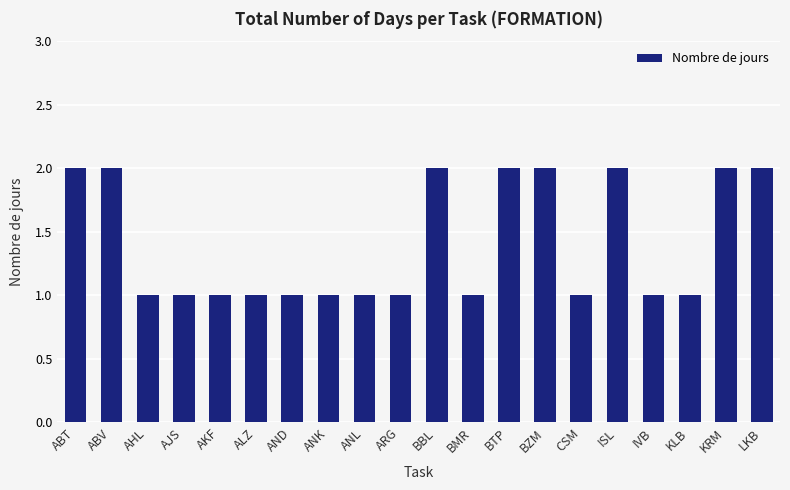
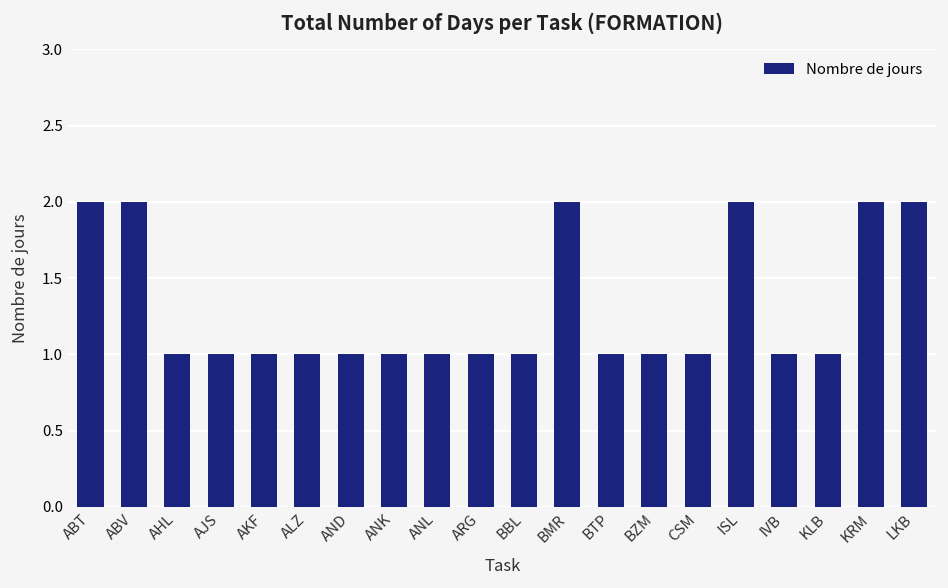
  {
    "ABT": 2,
    "ABV": 2,
    "AHL": 1,
    "AJS": 1,
    "AKF": 1,
    "ALZ": 1,
    "AND": 1,
    "ANK": 1,
    "ANL": 1,
    "ARG": 1,
-   "BBL": 2,
-   "BMR": 1,
-   "BTP": 2,
-   "BZM": 2,
+   "BBL": 1,
+   "BMR": 2,
+   "BTP": 1,
+   "BZM": 1,
    "CSM": 1,
    "ISL": 2,
    "IVB": 1,
    "KLB": 1,
    "KRM": 2,
    "LKB": 2
  }
